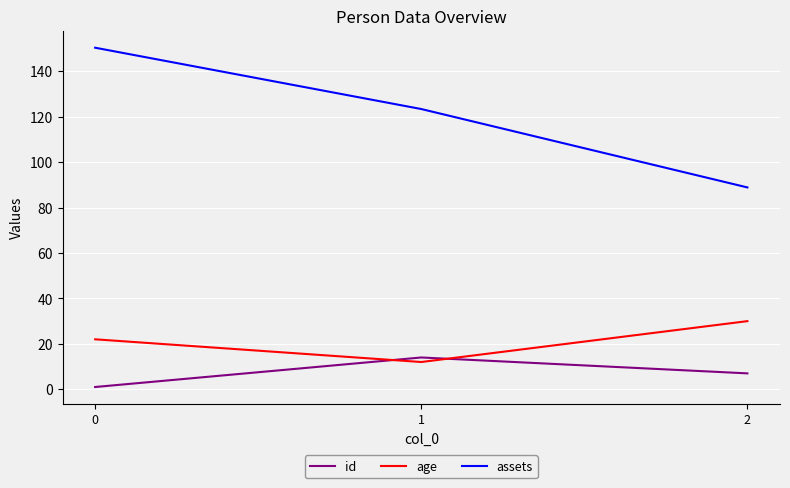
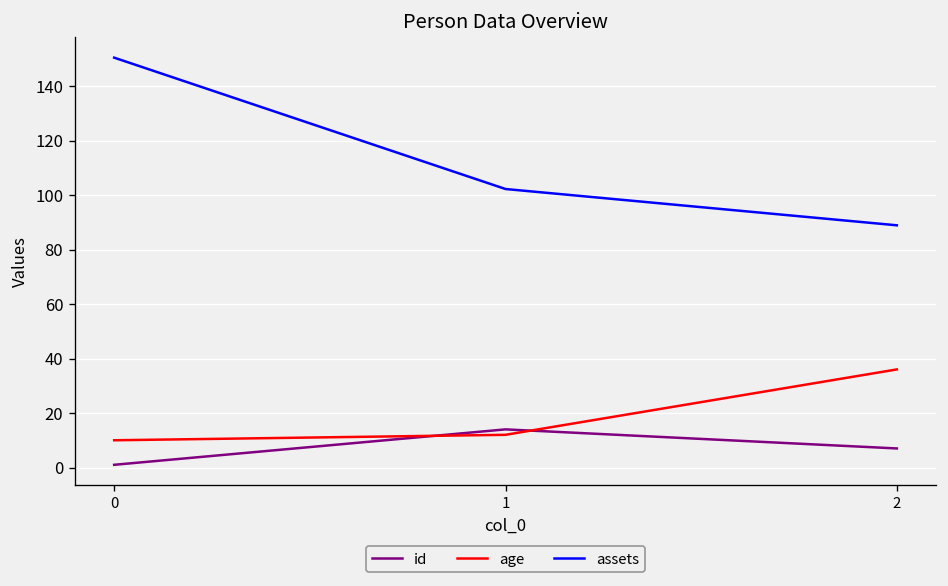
  {
    "id": {
      "0": 1,
      "1": 14,
      "2": 7
    },
    "age": {
-     "0": 22,
+     "0": 10,
      "1": 12,
-     "2": 30
+     "2": 36
    },
    "assets": {
      "0": 150,
-     "1": 123,
+     "1": 102,
      "2": 89
    }
  }
